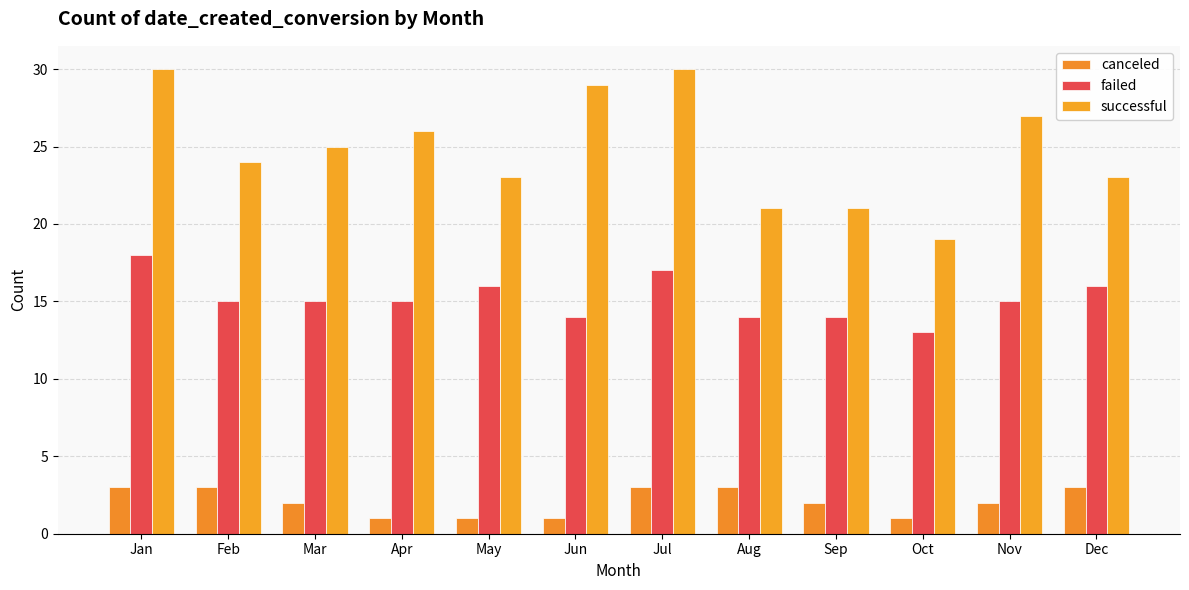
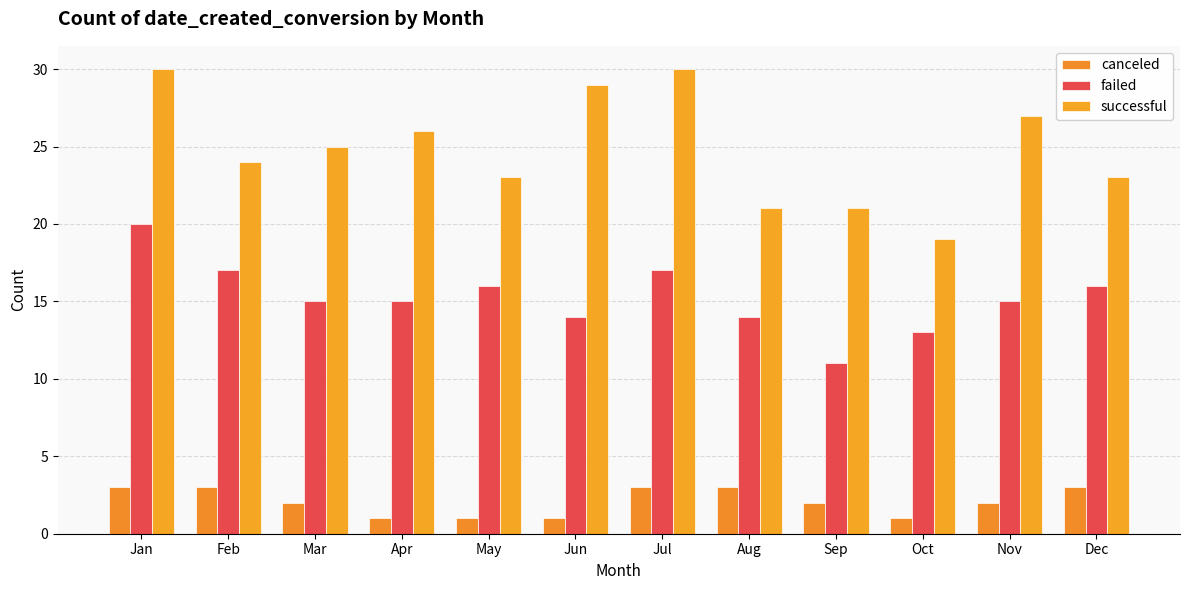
  {
    "failed": {
-     "Jan": 18,
-     "Feb": 15,
+     "Jan": 20,
+     "Feb": 17,
      "Mar": 15,
      "Apr": 15,
      "May": 16,
      "Jun": 14,
      "Jul": 17,
      "Aug": 14,
-     "Sep": 14,
+     "Sep": 11,
      "Oct": 13,
      "Nov": 15,
      "Dec": 16
    }
  }
